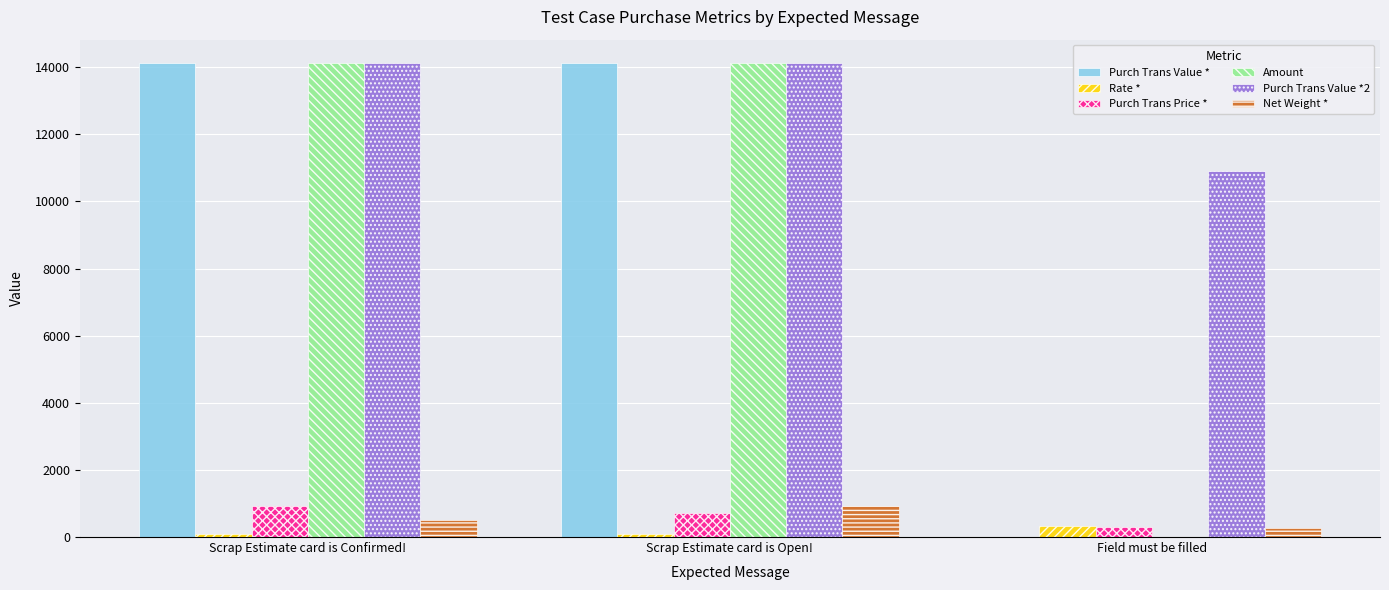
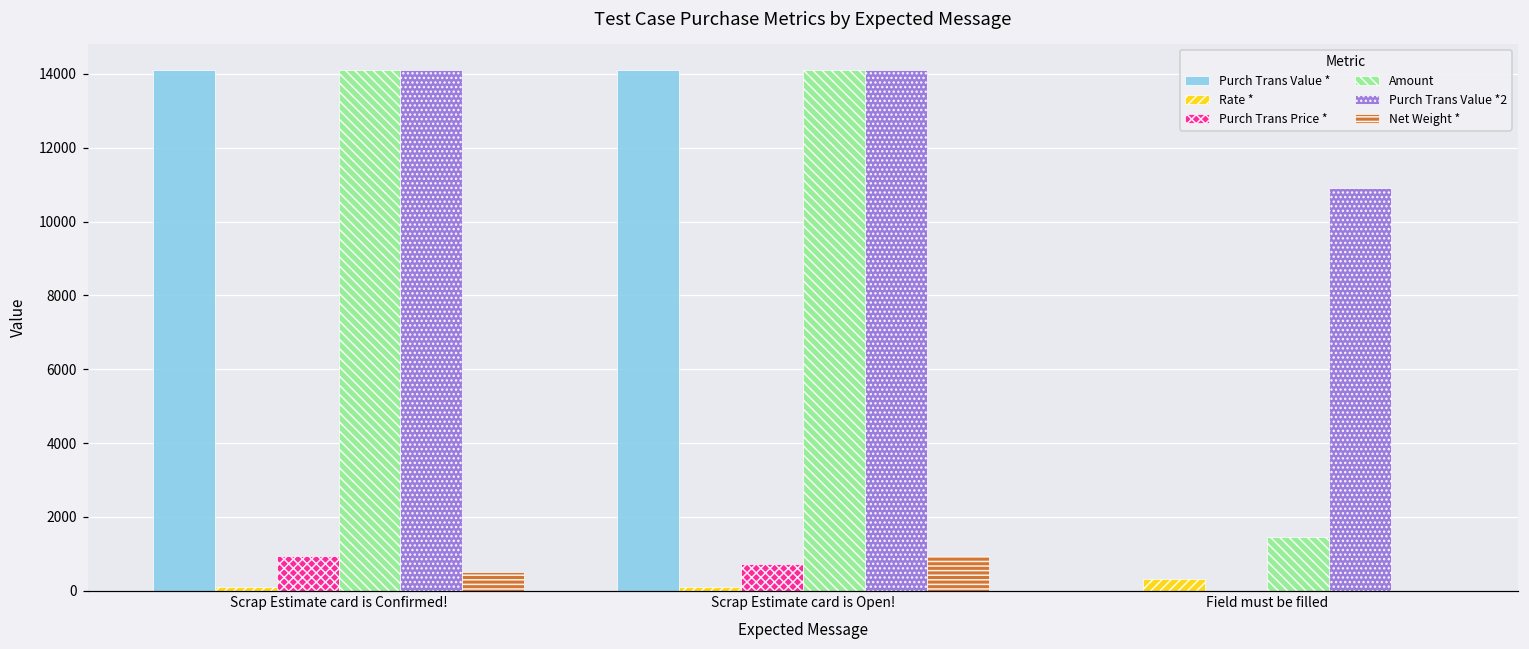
  {
    "Purch Trans Value *": {
      "Scrap Estimate card is Confirmed!": 14100,
      "Scrap Estimate card is Open!": 14100,
      "Field must be filled": 0
    },
    "Rate *": {
      "Scrap Estimate card is Confirmed!": 100,
      "Scrap Estimate card is Open!": 100,
      "Field must be filled": 300
    },
    "Purch Trans Price *": {
      "Scrap Estimate card is Confirmed!": 900,
      "Scrap Estimate card is Open!": 700,
-     "Field must be filled": 300
+     "Field must be filled": 0
    },
    "Amount": {
      "Scrap Estimate card is Confirmed!": 14100,
      "Scrap Estimate card is Open!": 14100,
-     "Field must be filled": 0
+     "Field must be filled": 1500
    },
    "Purch Trans Value *2": {
      "Scrap Estimate card is Confirmed!": 14100,
      "Scrap Estimate card is Open!": 14100,
      "Field must be filled": 10900
    },
    "Net Weight *": {
      "Scrap Estimate card is Confirmed!": 500,
      "Scrap Estimate card is Open!": 900,
-     "Field must be filled": 300
+     "Field must be filled": 0
    }
  }
